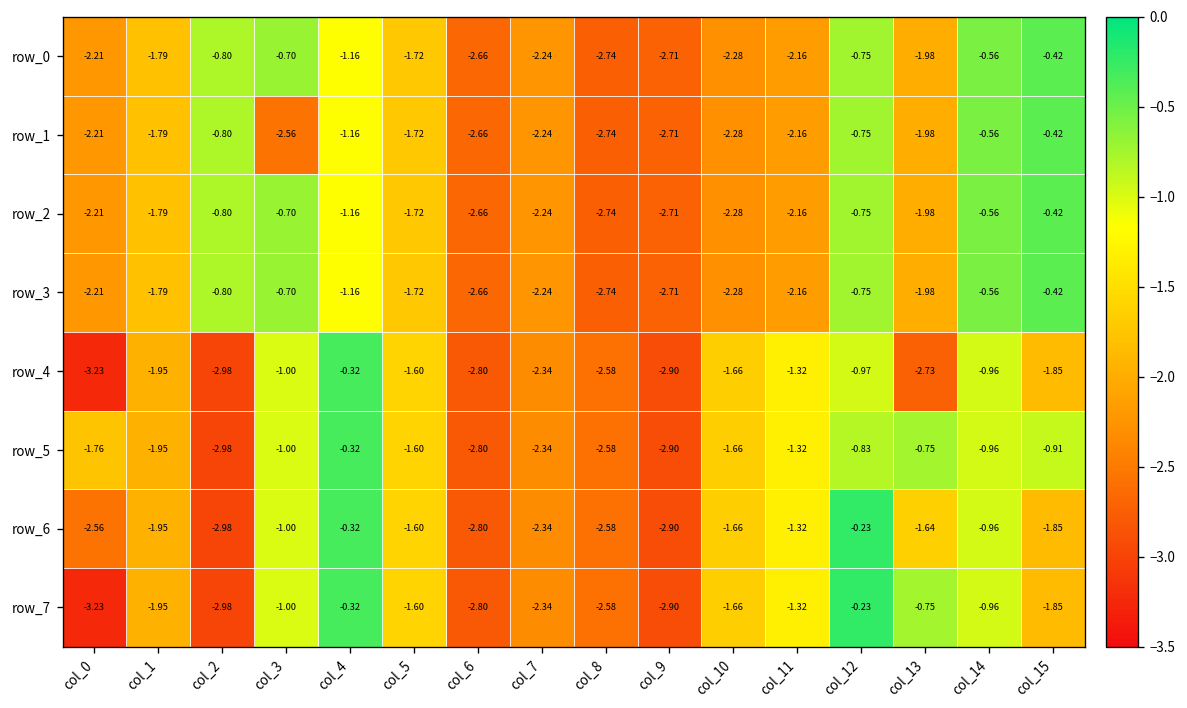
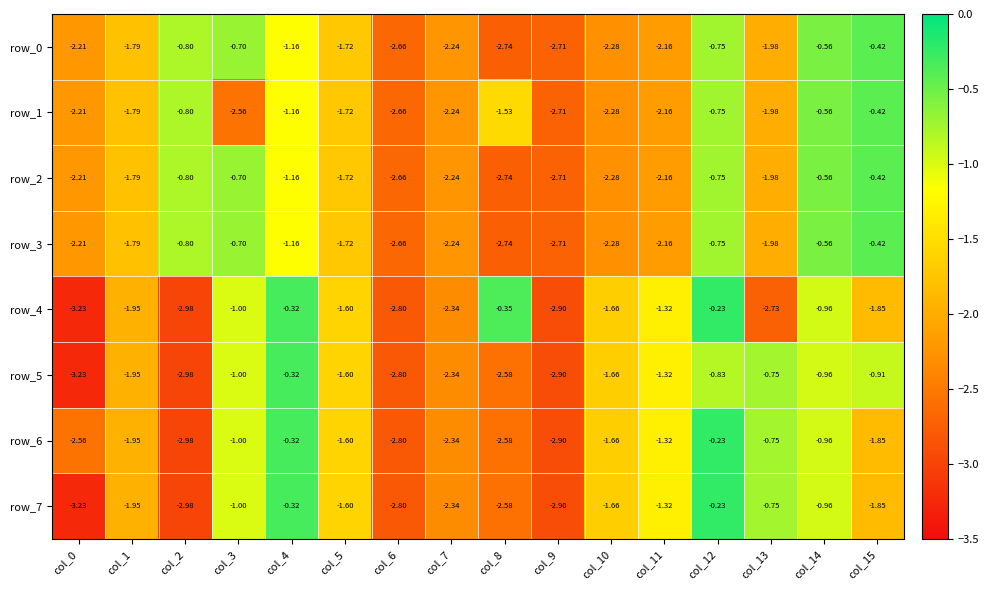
  {
    "row_0": {
      "col_0": -2.21,
      "col_1": -1.79,
      "col_2": -0.80,
      "col_3": -0.70,
      "col_4": -1.16,
      "col_5": -1.72,
      "col_6": -2.66,
      "col_7": -2.24,
      "col_8": -2.74,
      "col_9": -2.71,
      "col_10": -2.28,
      "col_11": -2.16,
      "col_12": -0.75,
      "col_13": -1.98,
      "col_14": -0.56,
      "col_15": -0.42
    },
    "row_1": {
      "col_0": -2.21,
      "col_1": -1.79,
      "col_2": -0.80,
      "col_3": -2.56,
      "col_4": -1.16,
      "col_5": -1.72,
      "col_6": -2.66,
      "col_7": -2.24,
-     "col_8": -2.74,
+     "col_8": -1.53,
      "col_9": -2.71,
      "col_10": -2.28,
      "col_11": -2.16,
      "col_12": -0.75,
      "col_13": -1.98,
      "col_14": -0.56,
      "col_15": -0.42
    },
    "row_2": {
      "col_0": -2.21,
      "col_1": -1.79,
      "col_2": -0.80,
      "col_3": -0.70,
      "col_4": -1.16,
      "col_5": -1.72,
      "col_6": -2.66,
      "col_7": -2.24,
      "col_8": -2.74,
      "col_9": -2.71,
      "col_10": -2.28,
      "col_11": -2.16,
      "col_12": -0.75,
      "col_13": -1.98,
      "col_14": -0.56,
      "col_15": -0.42
    },
    "row_3": {
      "col_0": -2.21,
      "col_1": -1.79,
      "col_2": -0.80,
      "col_3": -0.70,
      "col_4": -1.16,
      "col_5": -1.72,
      "col_6": -2.66,
      "col_7": -2.24,
      "col_8": -2.74,
      "col_9": -2.71,
      "col_10": -2.28,
      "col_11": -2.16,
      "col_12": -0.75,
      "col_13": -1.98,
      "col_14": -0.56,
      "col_15": -0.42
    },
    "row_4": {
      "col_0": -3.23,
      "col_1": -1.95,
      "col_2": -2.98,
      "col_3": -1.00,
      "col_4": -0.32,
      "col_5": -1.60,
      "col_6": -2.80,
      "col_7": -2.34,
-     "col_8": -2.58,
+     "col_8": -0.35,
      "col_9": -2.90,
      "col_10": -1.66,
      "col_11": -1.32,
-     "col_12": -0.97,
+     "col_12": -0.23,
      "col_13": -2.73,
      "col_14": -0.96,
      "col_15": -1.85
    },
    "row_5": {
-     "col_0": -1.76,
+     "col_0": -3.23,
      "col_1": -1.95,
      "col_2": -2.98,
      "col_3": -1.00,
      "col_4": -0.32,
      "col_5": -1.60,
      "col_6": -2.80,
      "col_7": -2.34,
      "col_8": -2.58,
      "col_9": -2.90,
      "col_10": -1.66,
      "col_11": -1.32,
      "col_12": -0.83,
      "col_13": -0.75,
      "col_14": -0.96,
      "col_15": -0.91
    },
    "row_6": {
      "col_0": -2.56,
      "col_1": -1.95,
      "col_2": -2.98,
      "col_3": -1.00,
      "col_4": -0.32,
      "col_5": -1.60,
      "col_6": -2.80,
      "col_7": -2.34,
      "col_8": -2.58,
      "col_9": -2.90,
      "col_10": -1.66,
      "col_11": -1.32,
      "col_12": -0.23,
-     "col_13": -1.64,
+     "col_13": -0.75,
      "col_14": -0.96,
      "col_15": -1.85
    },
    "row_7": {
      "col_0": -3.23,
      "col_1": -1.95,
      "col_2": -2.98,
      "col_3": -1.00,
      "col_4": -0.32,
      "col_5": -1.60,
      "col_6": -2.80,
      "col_7": -2.34,
      "col_8": -2.58,
      "col_9": -2.90,
      "col_10": -1.66,
      "col_11": -1.32,
      "col_12": -0.23,
      "col_13": -0.75,
      "col_14": -0.96,
      "col_15": -1.85
    }
  }
